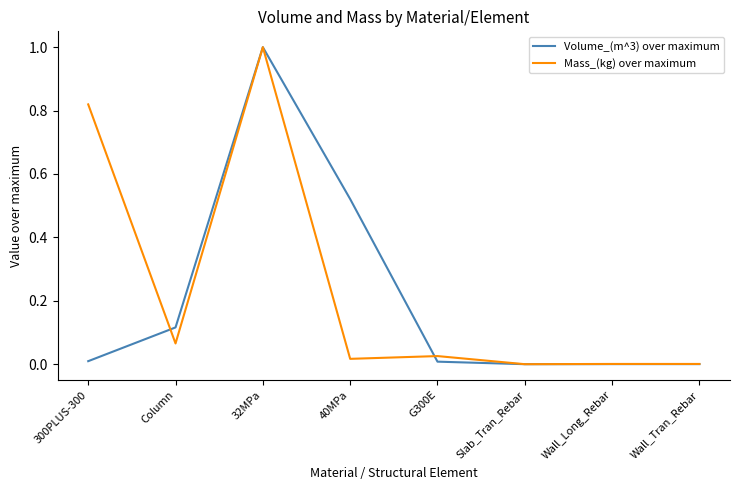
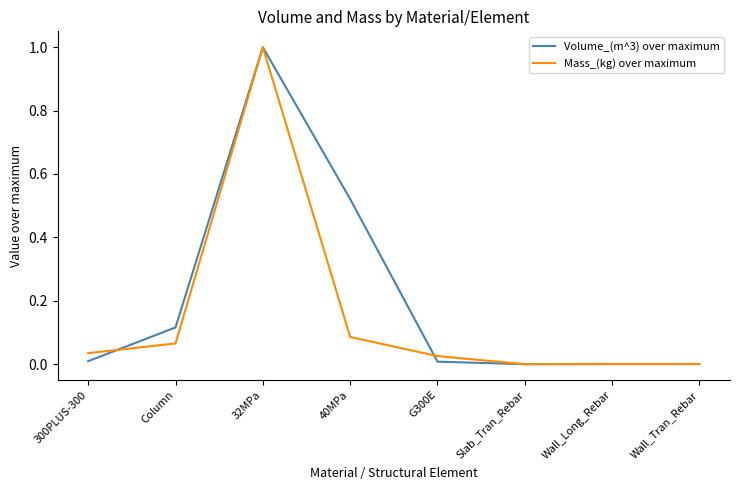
  {
    "Volume_(m^3) over maximum": {
      "300PLUS-300": 0.01,
      "Column": 0.12,
      "40MPa": 0.52,
      "G300E": 0.01
    },
    "Mass_(kg) over maximum": {
-     "300PLUS-300": 0.82,
+     "300PLUS-300": 0.03,
      "Column": 0.07,
-     "40MPa": 0.02,
+     "40MPa": 0.09,
      "G300E": 0.03
    }
  }
